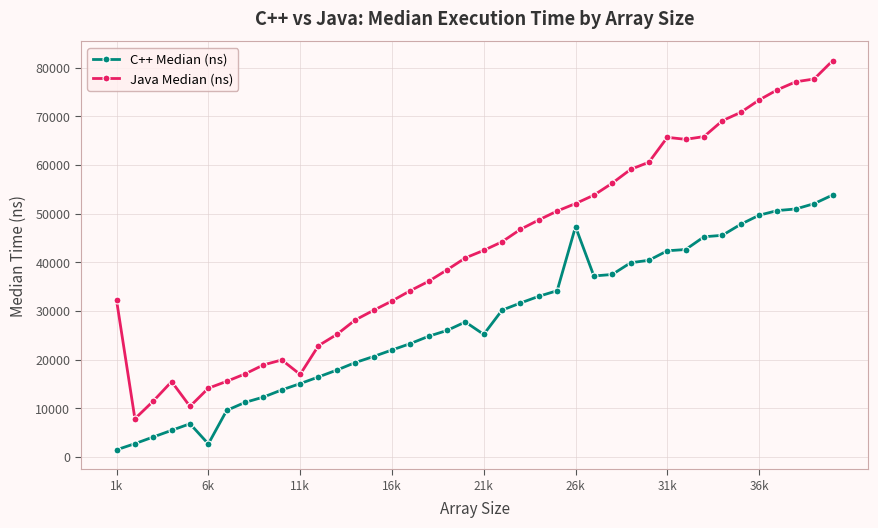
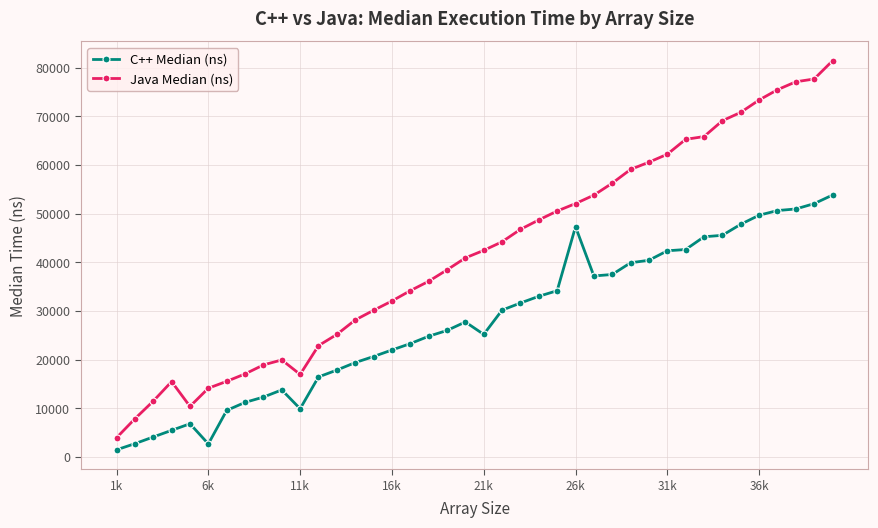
  {
    "C++ Median (ns)": {
      "1k": 2000,
      "6k": 3000,
-     "11k": 15000,
+     "11k": 10000,
      "16k": 22000,
      "21k": 25000,
      "26k": 47000,
      "31k": 42000,
      "36k": 50000
    },
    "Java Median (ns)": {
-     "1k": 32000,
+     "1k": 4000,
      "6k": 14000,
      "11k": 17000,
      "16k": 32000,
      "21k": 42000,
      "26k": 52000,
-     "31k": 66000,
+     "31k": 62000,
      "36k": 73000
    }
  }
